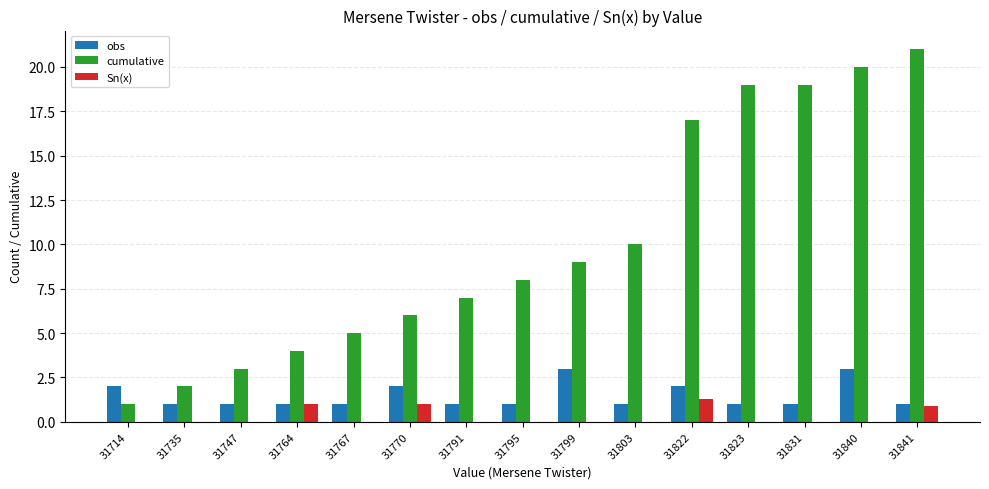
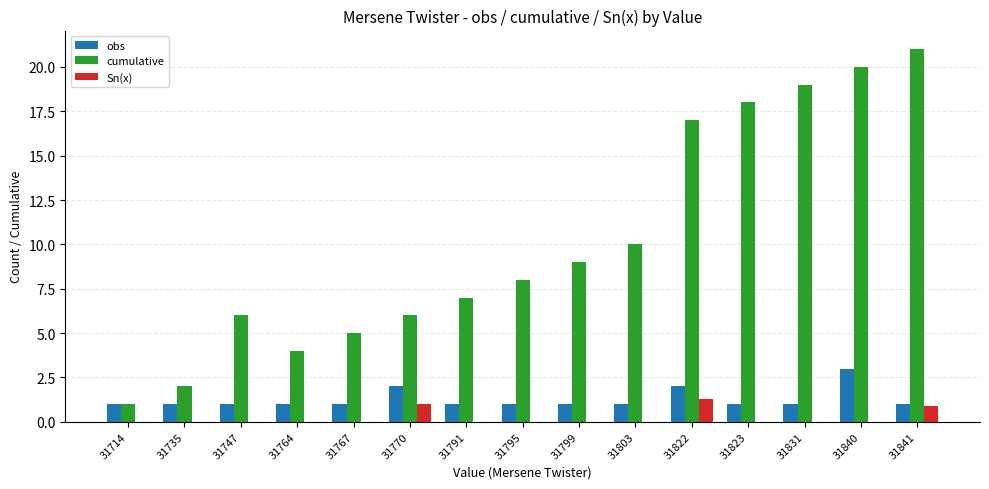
  {
    "obs": {
-     "31714": 2,
+     "31714": 1,
      "31735": 1,
      "31747": 1,
      "31764": 1,
      "31767": 1,
      "31770": 2,
      "31791": 1,
      "31795": 1,
-     "31799": 3,
+     "31799": 1,
      "31803": 1,
      "31822": 2,
      "31823": 1,
      "31831": 1,
      "31840": 3,
      "31841": 1
    },
    "cumulative": {
      "31714": 1,
      "31735": 2,
-     "31747": 3,
+     "31747": 6,
      "31764": 4,
      "31767": 5,
      "31770": 6,
      "31791": 7,
      "31795": 8,
      "31799": 9,
      "31803": 10,
      "31822": 17,
-     "31823": 19,
+     "31823": 18,
      "31831": 19,
      "31840": 20,
      "31841": 21
    },
    "Sn(x)": {
-     "31764": 1,
+     "31764": 0,
      "31770": 1,
      "31822": 1.3,
      "31841": 1
    }
  }
